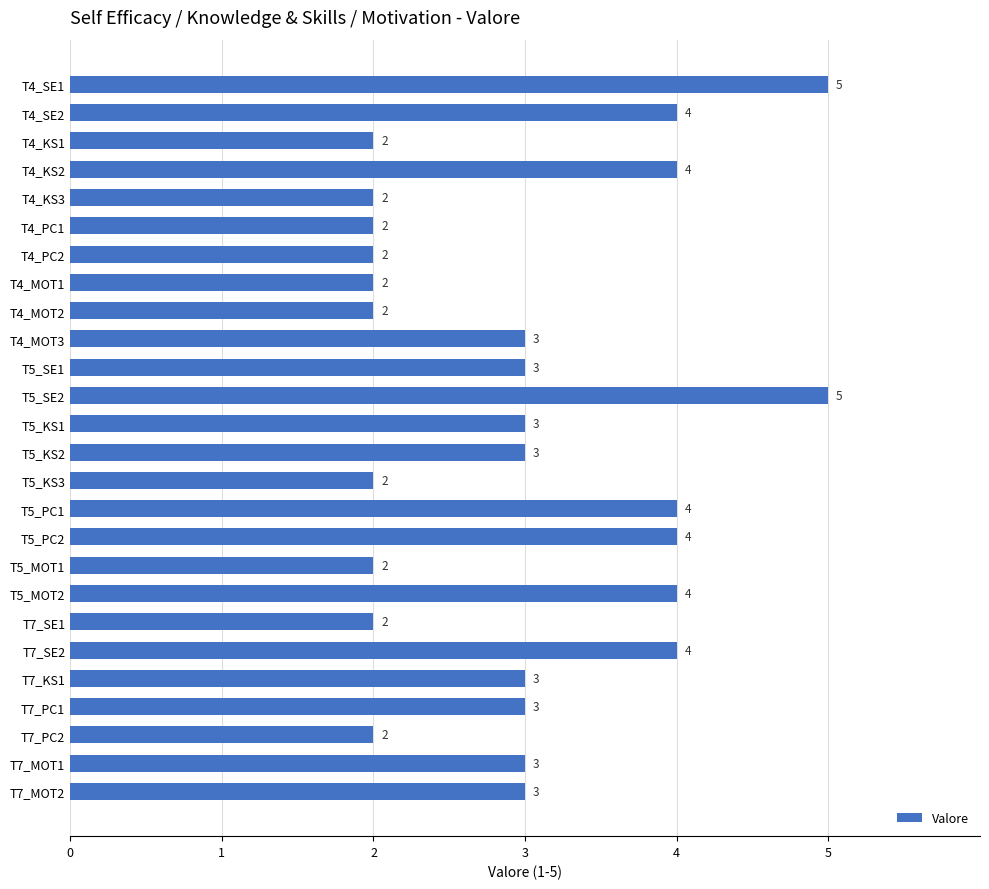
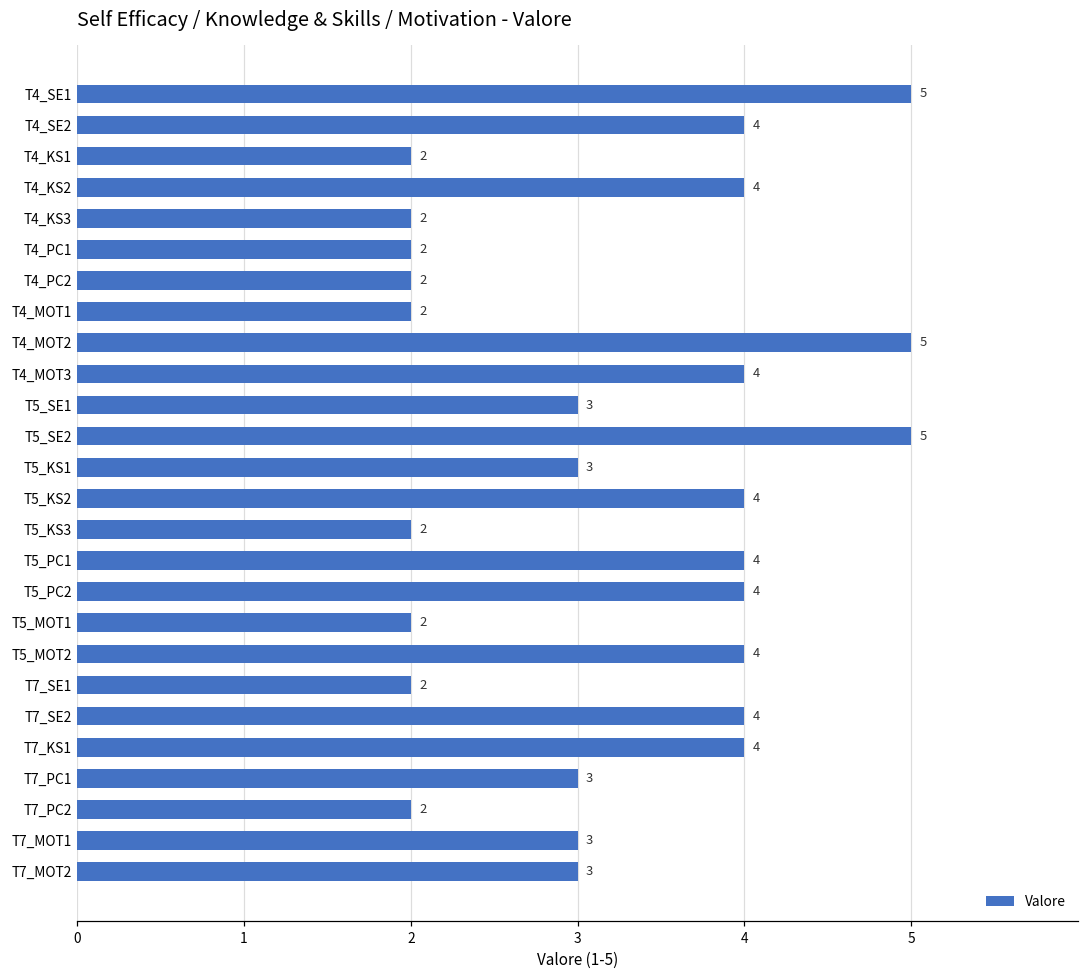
  {
    "T4_SE1": 5,
    "T4_SE2": 4,
    "T4_KS1": 2,
    "T4_KS2": 4,
    "T4_KS3": 2,
    "T4_PC1": 2,
    "T4_PC2": 2,
    "T4_MOT1": 2,
-   "T4_MOT2": 2,
-   "T4_MOT3": 3,
+   "T4_MOT2": 5,
+   "T4_MOT3": 4,
    "T5_SE1": 3,
    "T5_SE2": 5,
    "T5_KS1": 3,
-   "T5_KS2": 3,
+   "T5_KS2": 4,
    "T5_KS3": 2,
    "T5_PC1": 4,
    "T5_PC2": 4,
    "T5_MOT1": 2,
    "T5_MOT2": 4,
    "T7_SE1": 2,
    "T7_SE2": 4,
-   "T7_KS1": 3,
+   "T7_KS1": 4,
    "T7_PC1": 3,
    "T7_PC2": 2,
    "T7_MOT1": 3,
    "T7_MOT2": 3
  }
